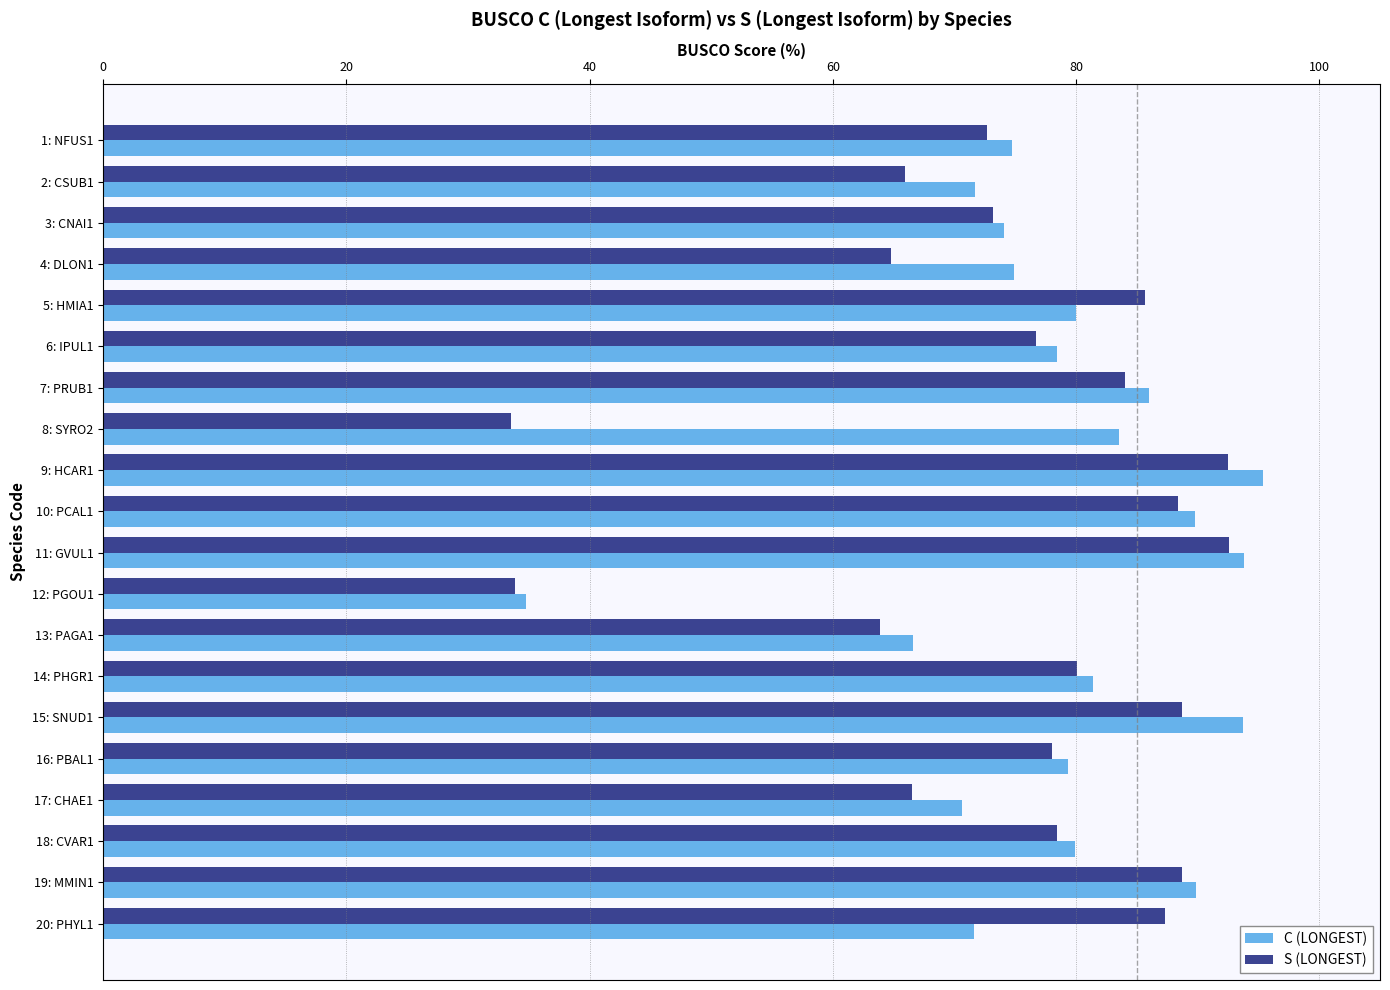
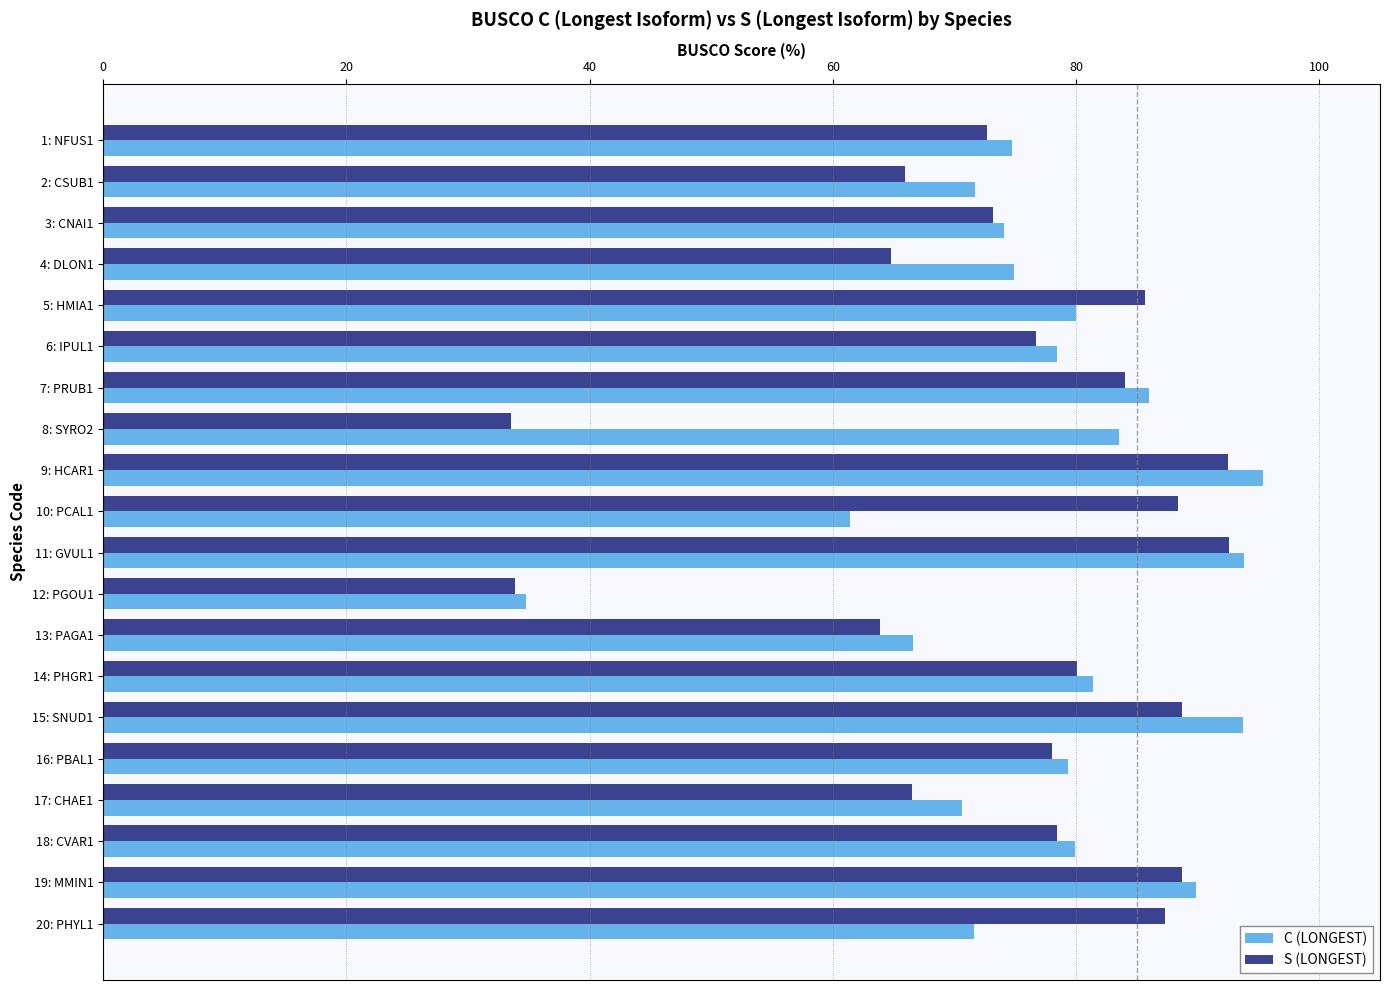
  {
    "C (LONGEST)": {
      "1: NFUS1": 74.7,
      "2: CSUB1": 71.7,
      "3: CNAI1": 74.1,
      "4: DLON1": 74.9,
      "5: HMIA1": 80.0,
      "6: IPUL1": 78.4,
      "7: PRUB1": 86.0,
      "8: SYRO2": 83.5,
      "9: HCAR1": 95.4,
-     "10: PCAL1": 89.8,
+     "10: PCAL1": 61.4,
      "11: GVUL1": 93.8,
      "12: PGOU1": 34.8,
      "13: PAGA1": 66.6,
      "14: PHGR1": 81.4,
      "15: SNUD1": 93.7,
      "16: PBAL1": 79.3,
      "17: CHAE1": 70.6,
      "18: CVAR1": 79.9,
      "19: MMIN1": 89.9,
      "20: PHYL1": 71.6
    },
    "S (LONGEST)": {
      "1: NFUS1": 72.7,
      "2: CSUB1": 65.9,
      "3: CNAI1": 73.2,
      "4: DLON1": 64.8,
      "5: HMIA1": 85.7,
      "6: IPUL1": 76.7,
      "7: PRUB1": 84.0,
      "8: SYRO2": 33.5,
      "9: HCAR1": 92.5,
      "10: PCAL1": 88.4,
      "11: GVUL1": 92.6,
      "12: PGOU1": 33.9,
      "13: PAGA1": 63.9,
      "14: PHGR1": 80.1,
      "15: SNUD1": 88.7,
      "16: PBAL1": 78.0,
      "17: CHAE1": 66.5,
      "18: CVAR1": 78.4,
      "19: MMIN1": 88.7,
      "20: PHYL1": 87.3
    }
  }
